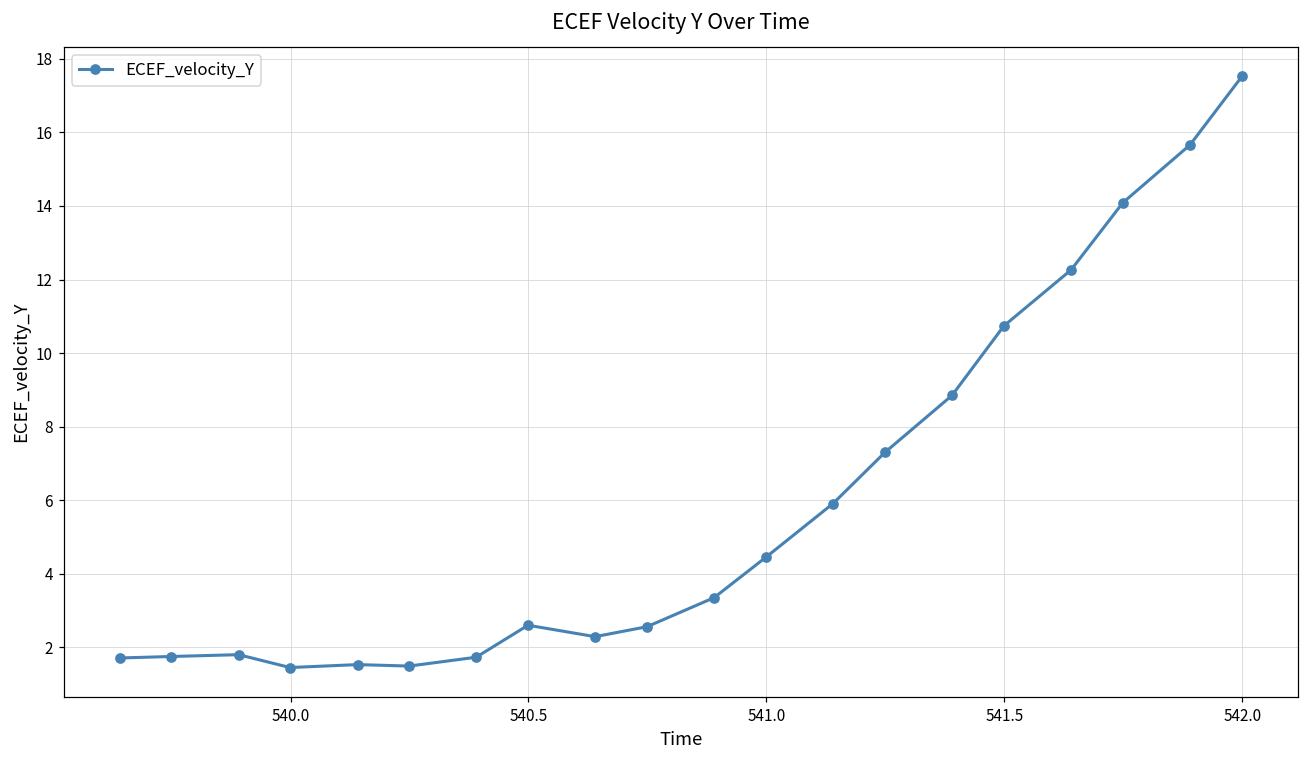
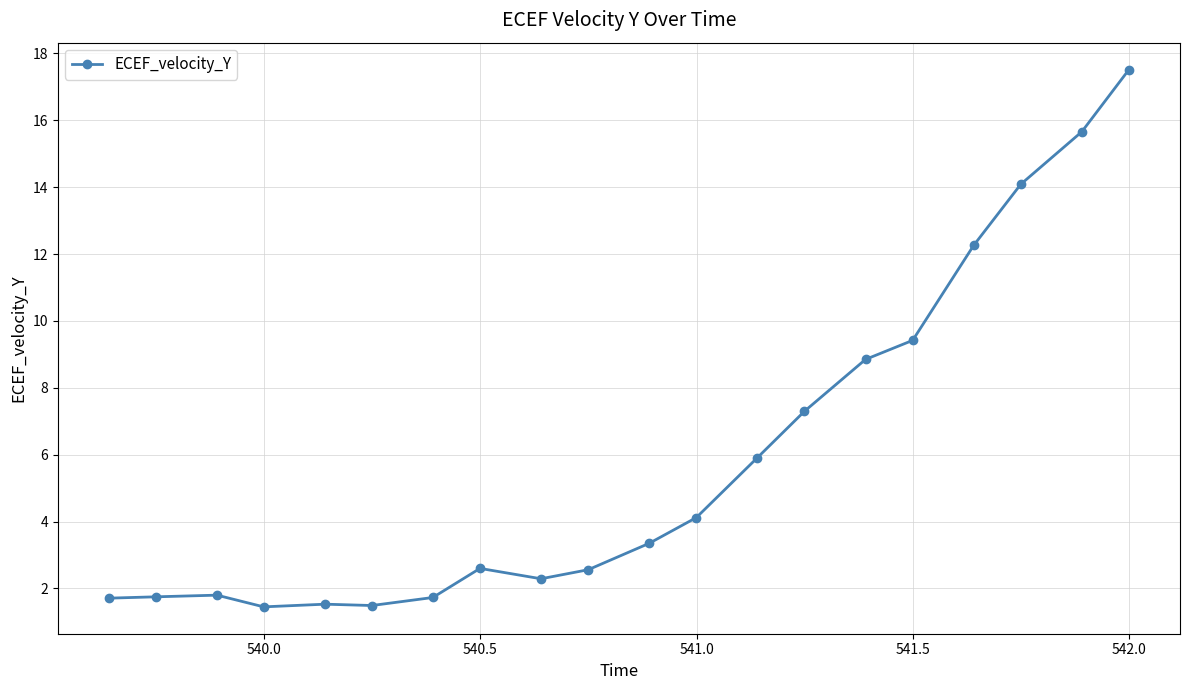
  {
    "540.0": 1.5,
    "540.5": 2.6,
-   "541.0": 4.5,
-   "541.5": 10.7,
+   "541.0": 4.1,
+   "541.5": 9.4,
    "542.0": 17.5
  }
